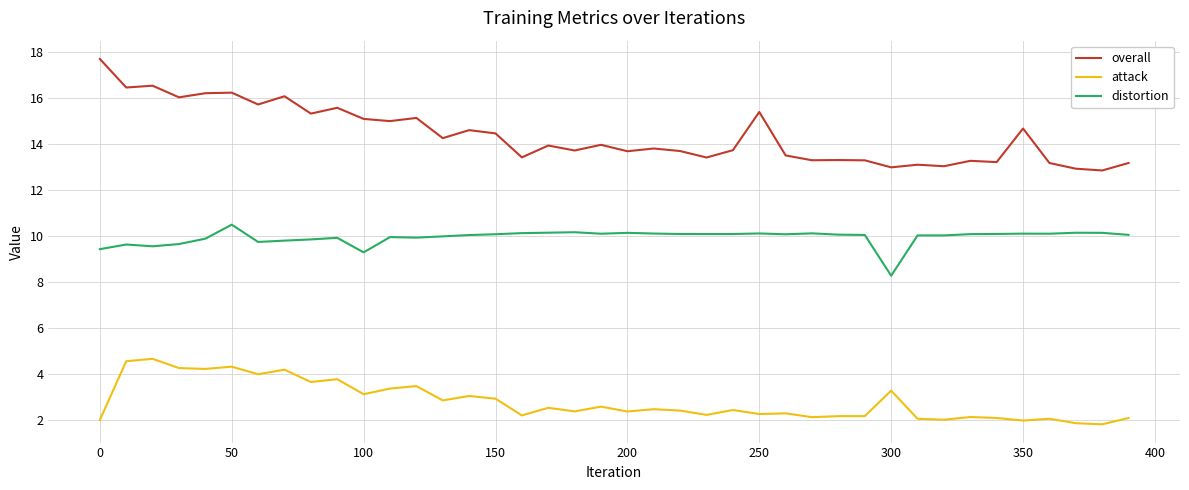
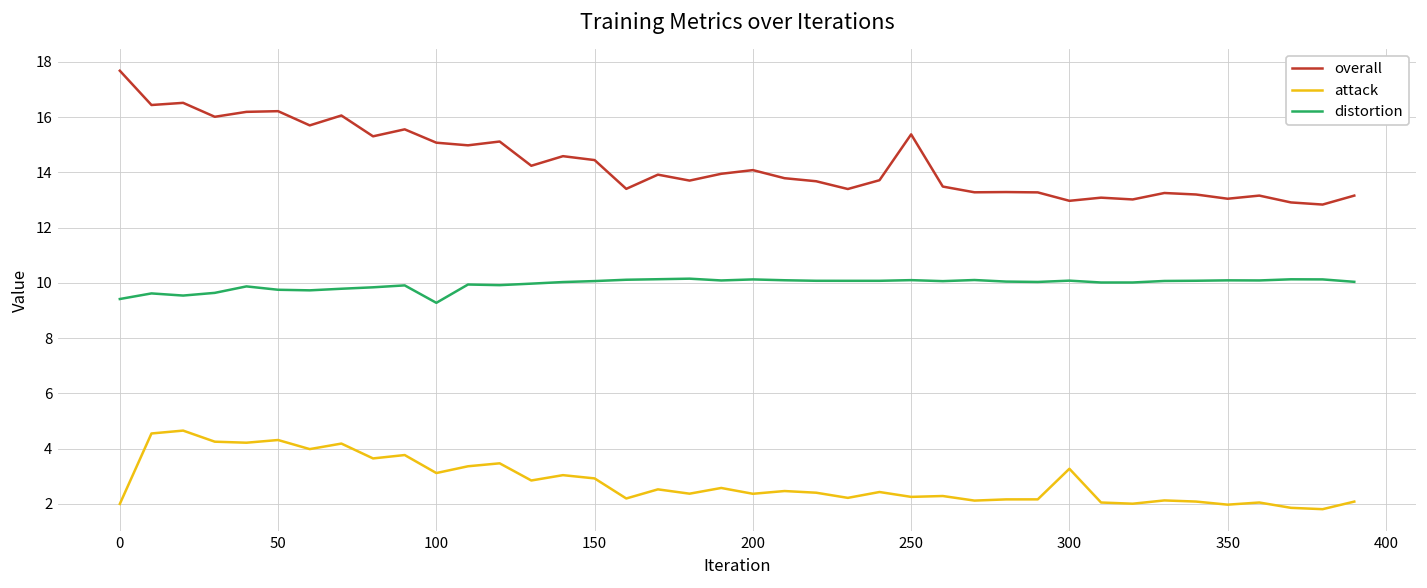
  {
    "overall": {
      "0": 17.7,
      "50": 16.2,
      "100": 15.1,
      "150": 14.4,
-     "200": 13.7,
+     "200": 14.1,
      "250": 15.4,
      "300": 13.0,
-     "350": 14.7
+     "350": 13.0
    },
    "attack": {
      "0": 2.0,
      "50": 4.3,
      "100": 3.1,
      "150": 2.9,
      "200": 2.4,
      "250": 2.3,
      "300": 3.3,
      "350": 2.0
    },
    "distortion": {
      "0": 9.4,
-     "50": 10.5,
+     "50": 9.7,
      "100": 9.3,
      "150": 10.1,
      "200": 10.1,
      "250": 10.1,
-     "300": 8.3,
+     "300": 10.1,
      "350": 10.1
    }
  }
